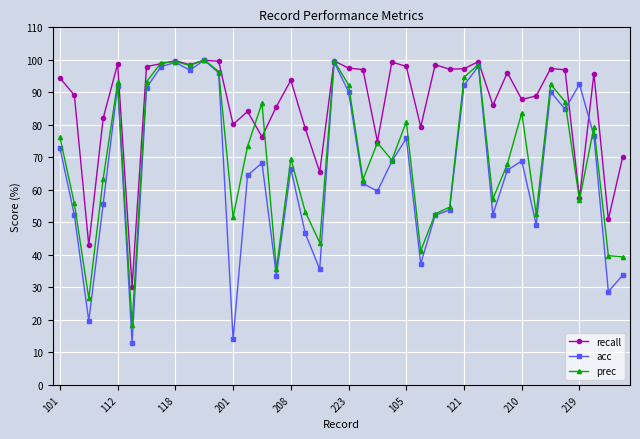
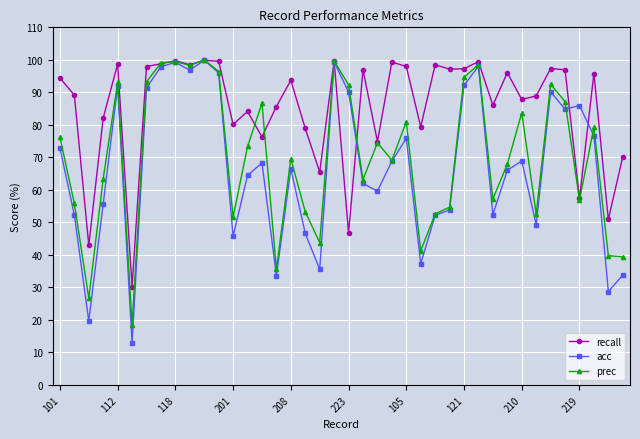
  {
    "recall": {
      "101": 94,
      "112": 99,
      "201": 80,
      "208": 94,
-     "223": 97,
+     "223": 47,
      "105": 98,
      "121": 97,
      "210": 88
    },
    "acc": {
      "101": 73,
      "112": 92,
-     "201": 14,
+     "201": 46,
      "208": 66,
      "223": 90,
      "105": 76,
      "121": 92,
      "210": 69,
-     "219": 93
+     "219": 86
    },
    "prec": {
      "101": 76,
      "112": 93,
      "201": 52,
      "208": 70,
      "223": 92,
      "105": 81,
      "121": 95,
      "210": 84
    }
  }
